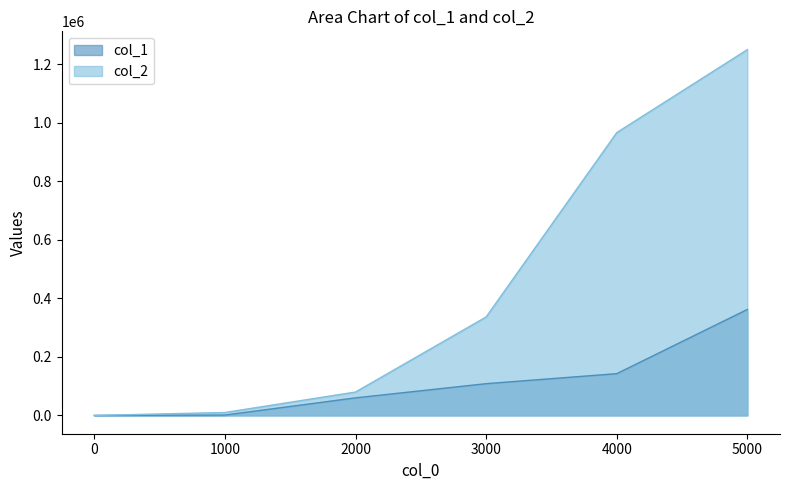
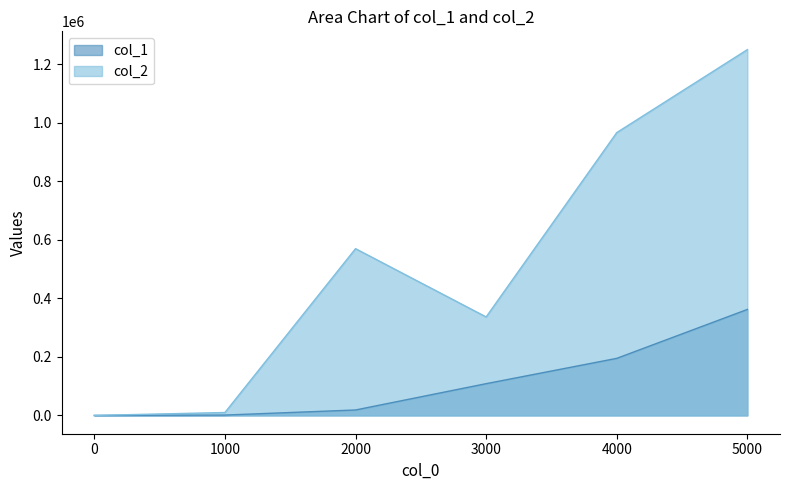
  {
    "col_1": {
      "1000": 0,
-     "2000": 60000,
+     "2000": 20000,
      "3000": 110000,
-     "4000": 140000,
+     "4000": 200000,
      "5000": 360000
    },
    "col_2": {
      "1000": 10000,
-     "2000": 80000,
+     "2000": 570000,
      "3000": 340000,
      "4000": 970000,
      "5000": 1250000
    }
  }
